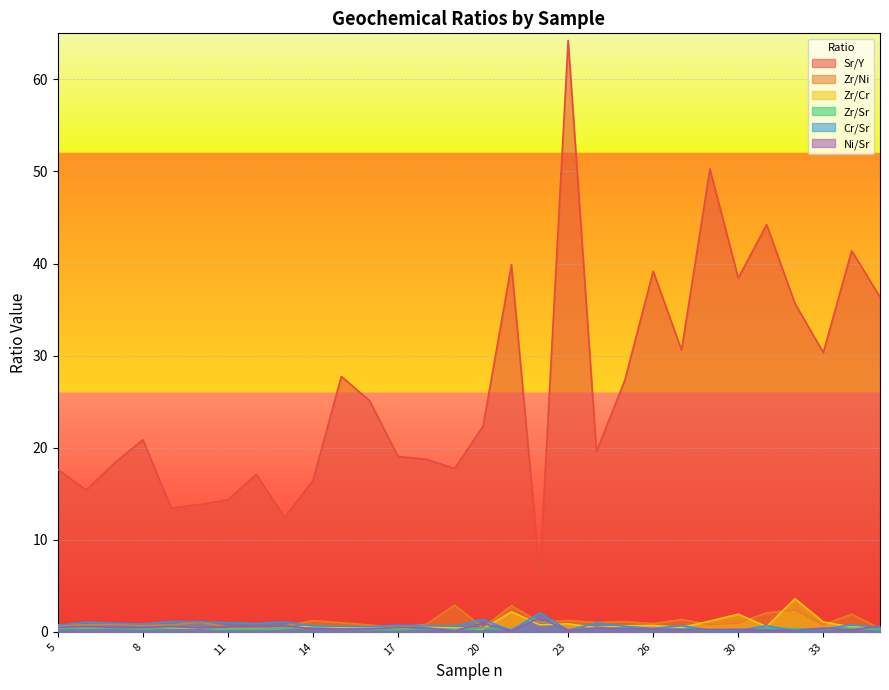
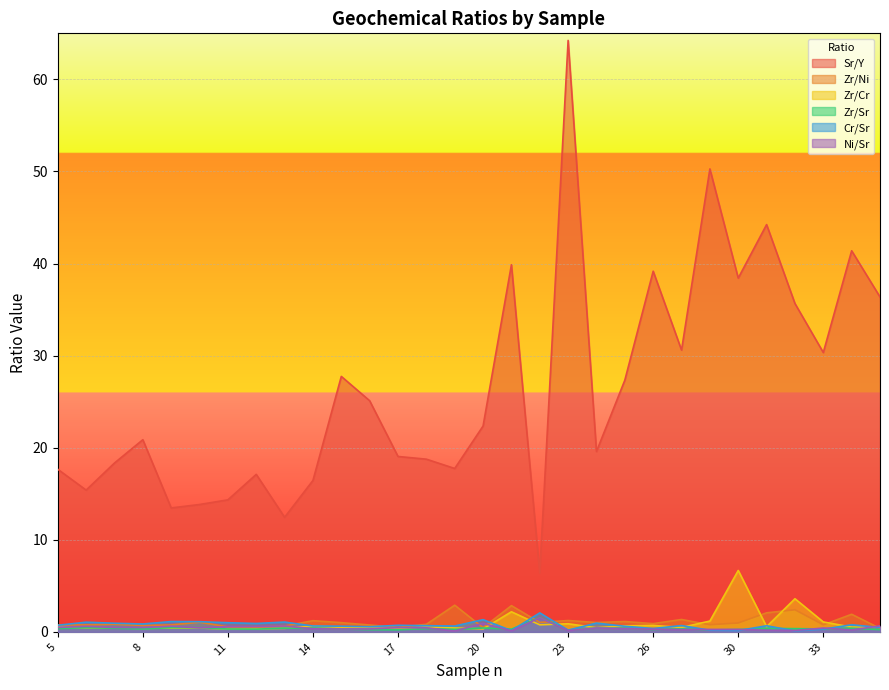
  {
    "Zr/Cr": {
-     "30": 2,
+     "30": 7,
      "33": 1
    }
  }
